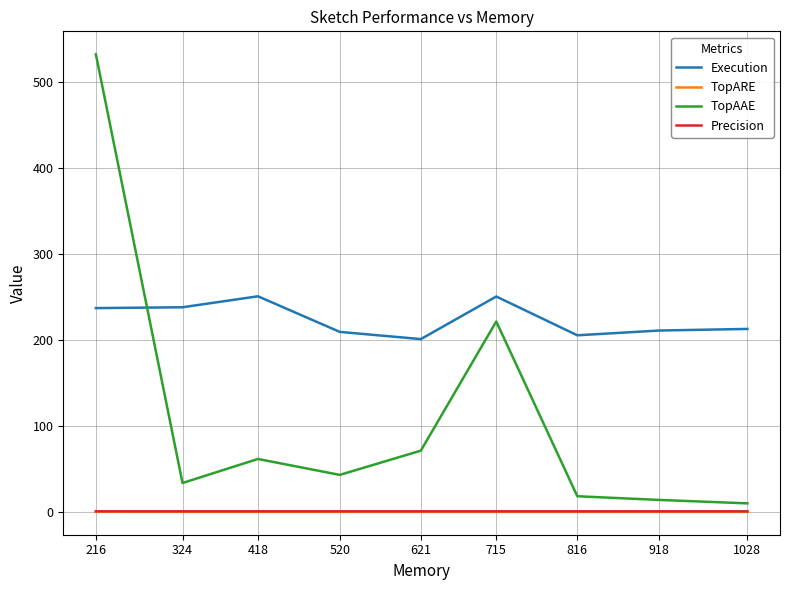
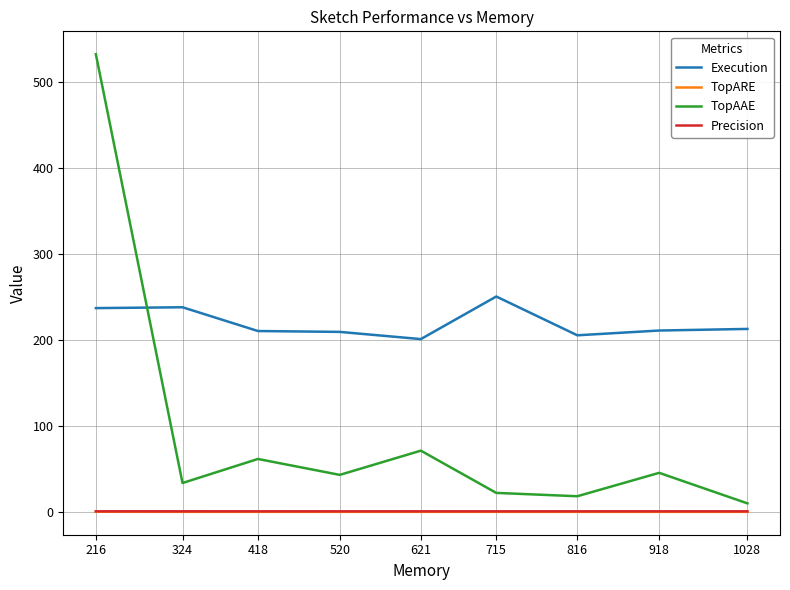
  {
    "Execution": {
      "216": 240,
      "324": 240,
-     "418": 250,
+     "418": 210,
      "520": 210,
      "621": 200,
      "715": 250,
      "816": 210,
      "918": 210,
      "1028": 210
    },
    "TopAAE": {
      "216": 530,
      "324": 30,
      "418": 60,
      "520": 40,
      "621": 70,
-     "715": 220,
+     "715": 20,
      "816": 20,
-     "918": 10,
+     "918": 50,
      "1028": 10
    }
  }
